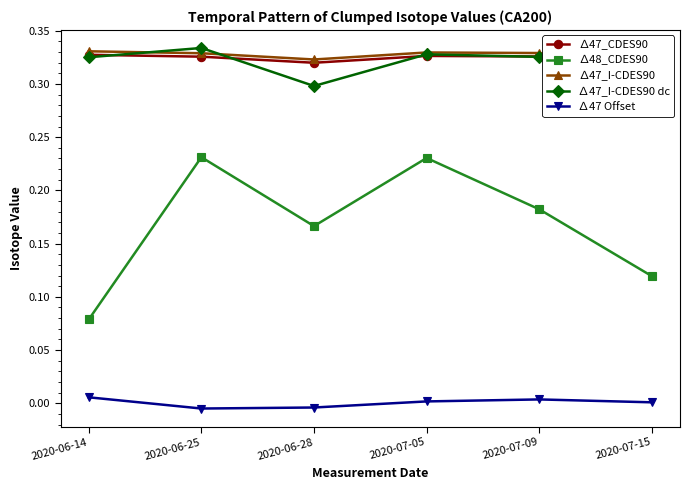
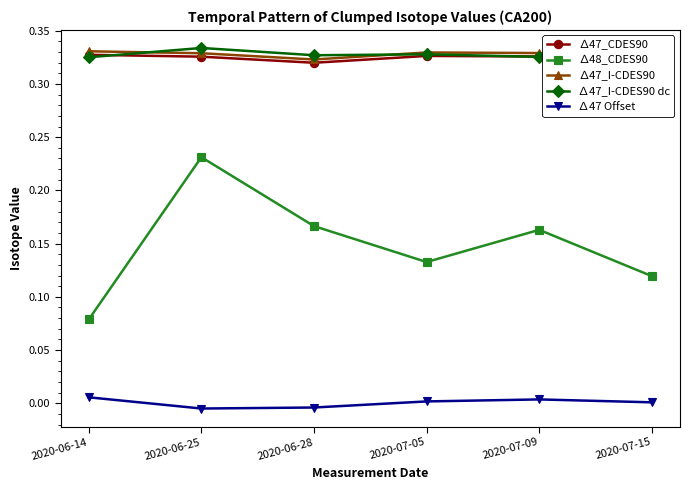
  {
    "∆47_CDES90": {
      "2020-06-25": 0.326,
      "2020-06-28": 0.320
    },
    "∆48_CDES90": {
      "2020-06-14": 0.079,
      "2020-06-25": 0.231,
      "2020-06-28": 0.166,
-     "2020-07-05": 0.230,
-     "2020-07-09": 0.182,
+     "2020-07-05": 0.133,
+     "2020-07-09": 0.163,
      "2020-07-15": 0.119
    },
    "∆47_I-CDES90": {
      "2020-06-14": 0.331,
      "2020-06-25": 0.329,
      "2020-06-28": 0.323,
      "2020-07-09": 0.329
    },
    "∆47_I-CDES90 dc": {
      "2020-06-25": 0.334,
-     "2020-06-28": 0.298
+     "2020-06-28": 0.327
    },
    "∆47 Offset": {
      "2020-06-14": 0.006,
      "2020-06-25": -0.005,
      "2020-06-28": -0.004,
      "2020-07-05": 0.002,
      "2020-07-09": 0.004,
      "2020-07-15": 0.001
    }
  }
